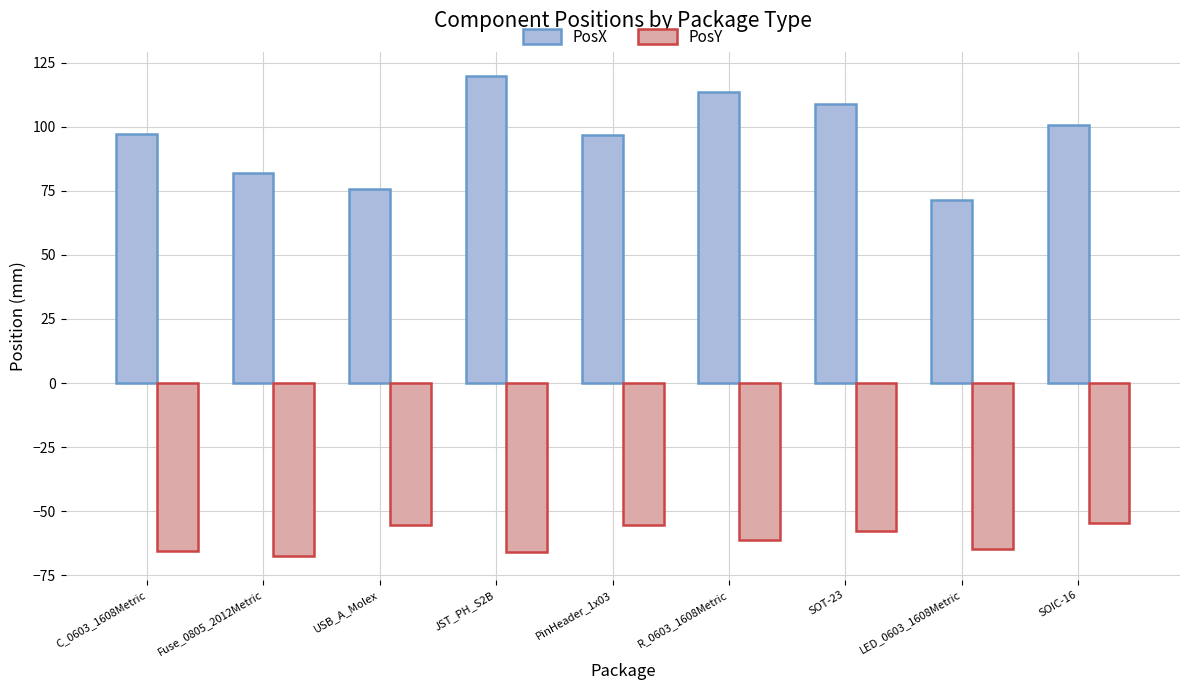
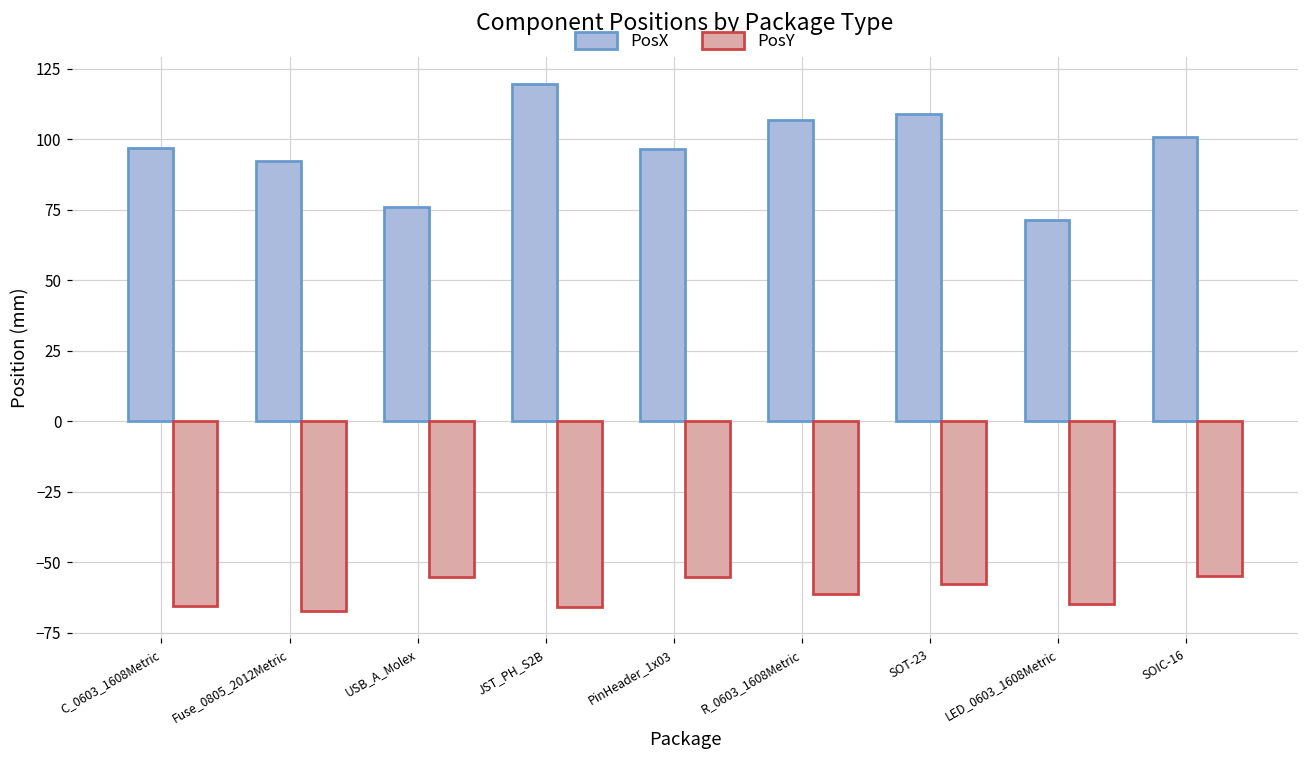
  {
    "PosX": {
      "C_0603_1608Metric": 97,
-     "Fuse_0805_2012Metric": 82,
+     "Fuse_0805_2012Metric": 92,
      "USB_A_Molex": 76,
      "JST_PH_S2B": 120,
      "PinHeader_1x03": 97,
-     "R_0603_1608Metric": 114,
+     "R_0603_1608Metric": 107,
      "SOT-23": 109,
      "LED_0603_1608Metric": 71,
      "SOIC-16": 101
    },
    "PosY": {
      "C_0603_1608Metric": -66,
      "Fuse_0805_2012Metric": -67,
      "USB_A_Molex": -55,
      "JST_PH_S2B": -66,
      "PinHeader_1x03": -55,
      "R_0603_1608Metric": -61,
      "SOT-23": -58,
      "LED_0603_1608Metric": -65,
      "SOIC-16": -55
    }
  }
